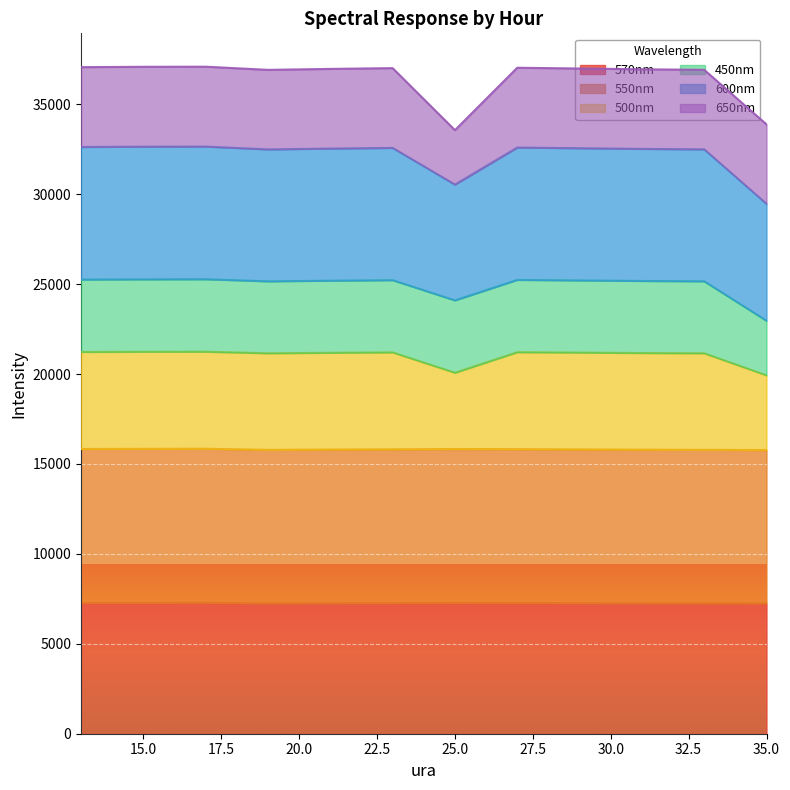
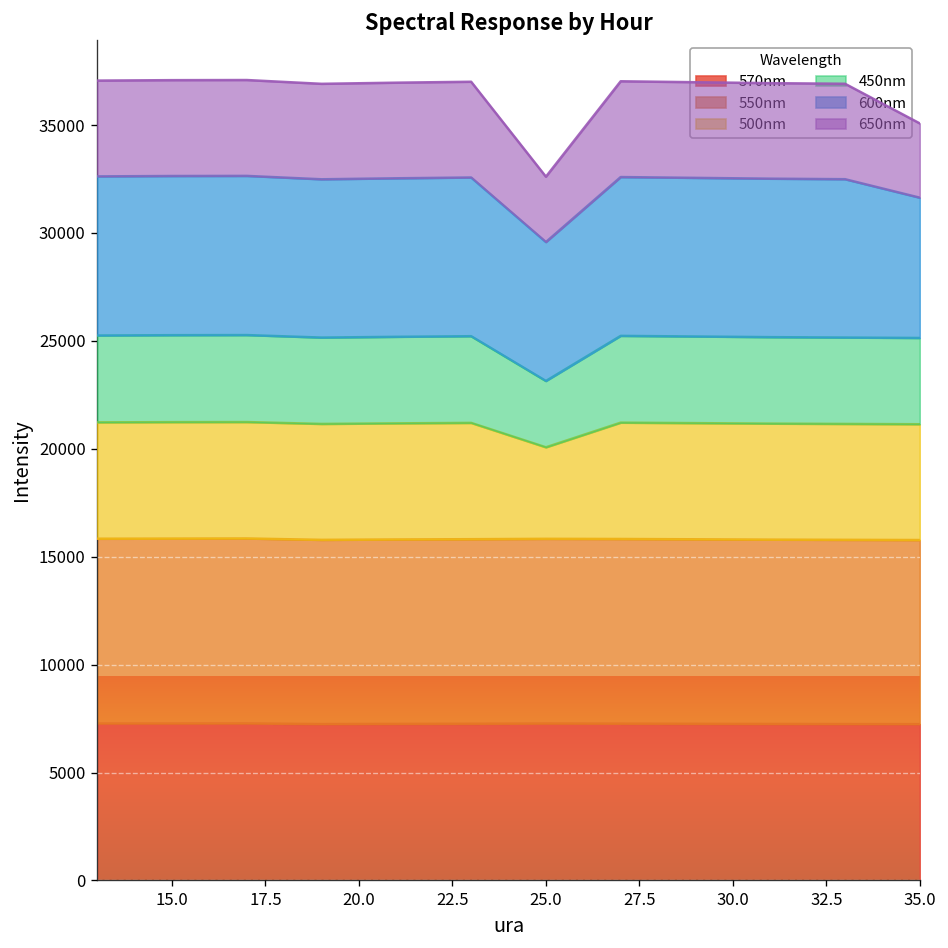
  {
    "500nm": {
      "15.0": 5400,
      "25.0": 4200,
-     "35.0": 4200
+     "35.0": 5400
    },
    "450nm": {
      "15.0": 4000,
-     "25.0": 4000,
-     "35.0": 3000
+     "25.0": 3100,
+     "35.0": 4000
    },
    "600nm": {
      "15.0": 7400,
      "25.0": 6400,
      "35.0": 6500
    },
    "650nm": {
      "15.0": 4400,
      "25.0": 3000,
-     "35.0": 4400
+     "35.0": 3400
    }
  }
